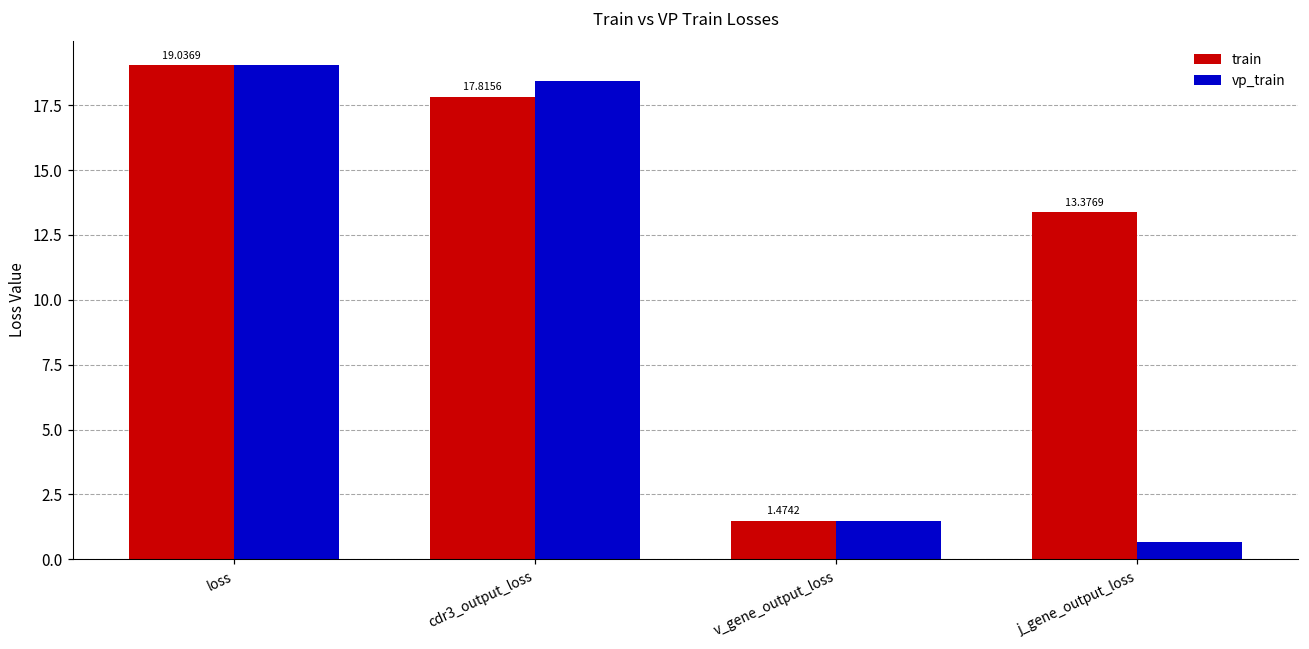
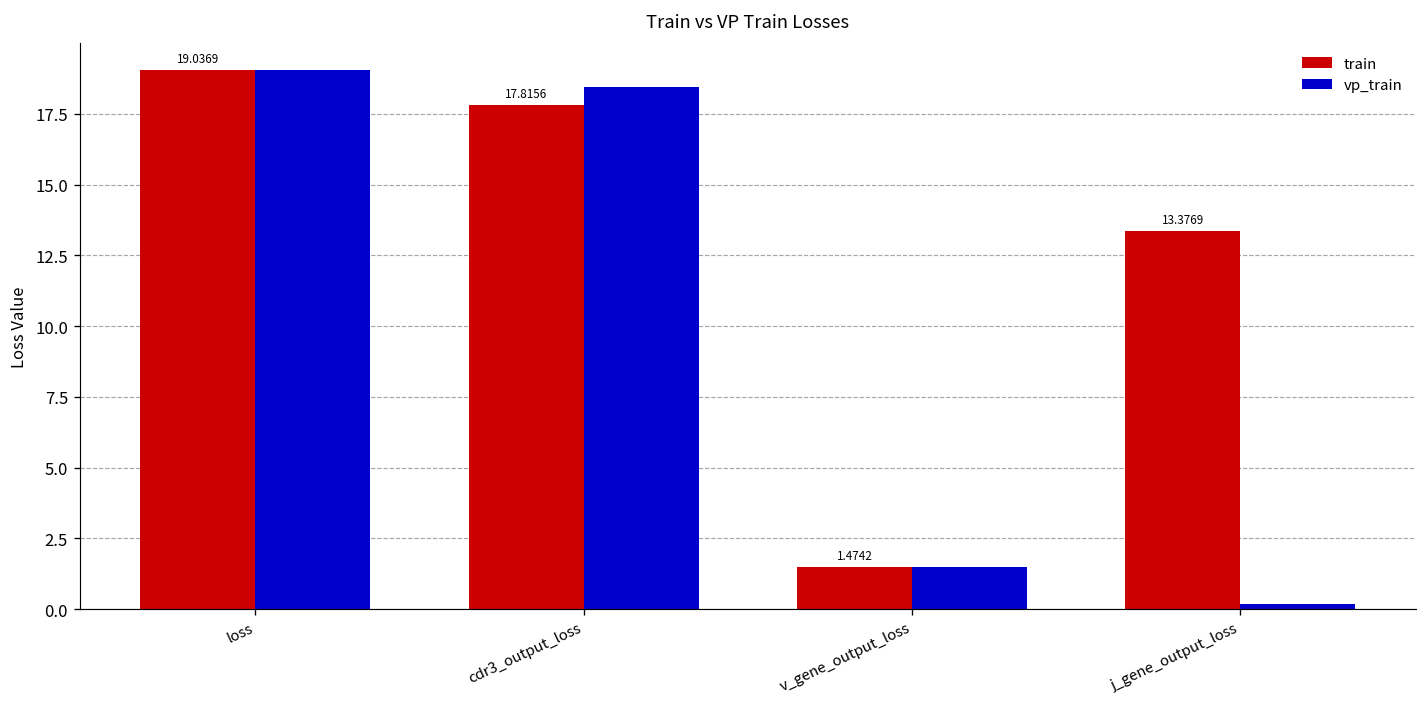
  {
    "train": {
      "loss": 19.0369,
      "cdr3_output_loss": 17.8156,
      "v_gene_output_loss": 1.4742,
      "j_gene_output_loss": 13.3769
    },
    "vp_train": {
      "loss": 19.0,
      "cdr3_output_loss": 18.5,
      "v_gene_output_loss": 1.5,
-     "j_gene_output_loss": 0.7
+     "j_gene_output_loss": 0.2
    }
  }
